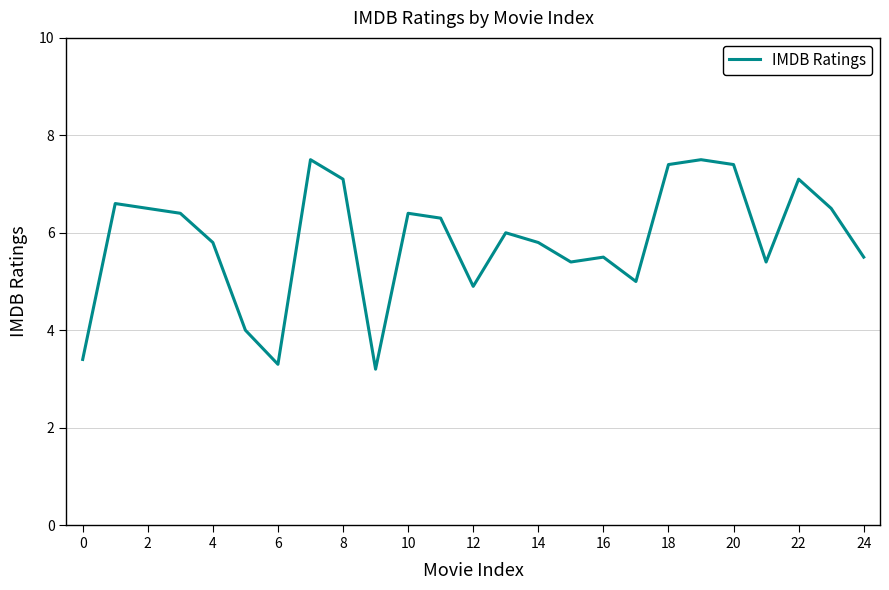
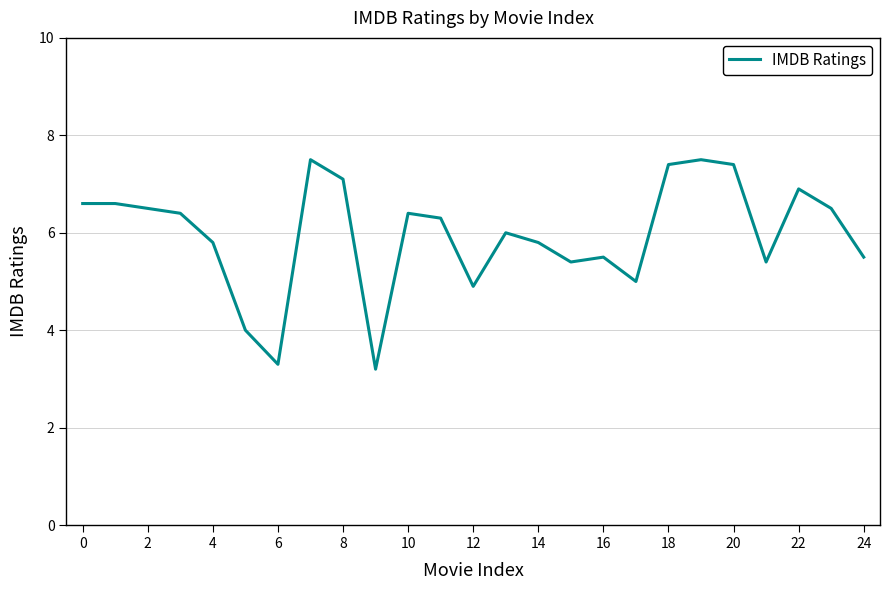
  {
-   "0": 3.4,
+   "0": 6.6,
    "2": 6.5,
    "4": 5.8,
    "6": 3.3,
    "8": 7.1,
    "10": 6.4,
    "12": 4.9,
    "14": 5.8,
    "16": 5.5,
    "18": 7.4,
    "20": 7.4,
-   "22": 7.1,
+   "22": 6.9,
    "24": 5.5
  }
